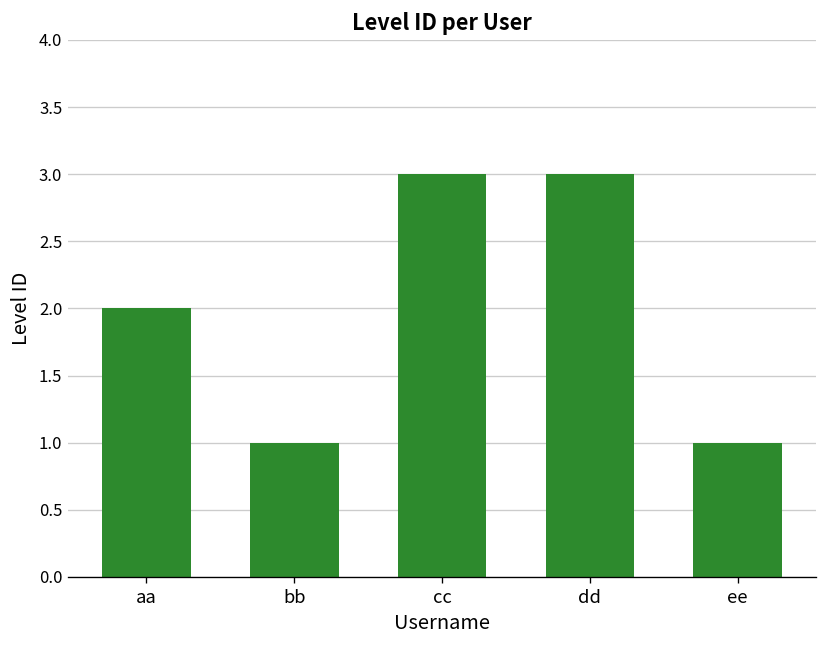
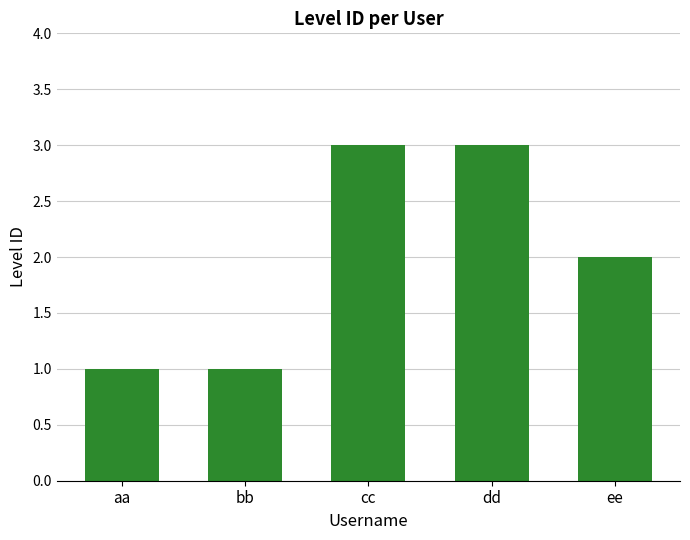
  {
-   "aa": 2,
+   "aa": 1,
    "bb": 1,
    "cc": 3,
    "dd": 3,
-   "ee": 1
+   "ee": 2
  }
